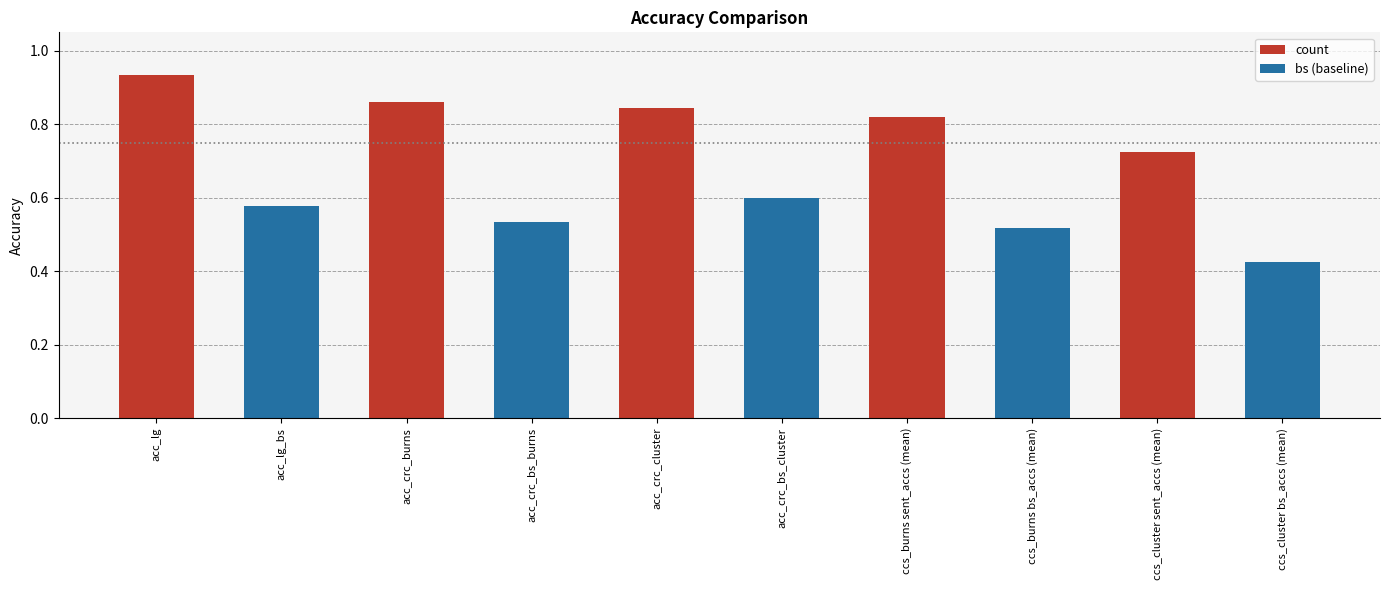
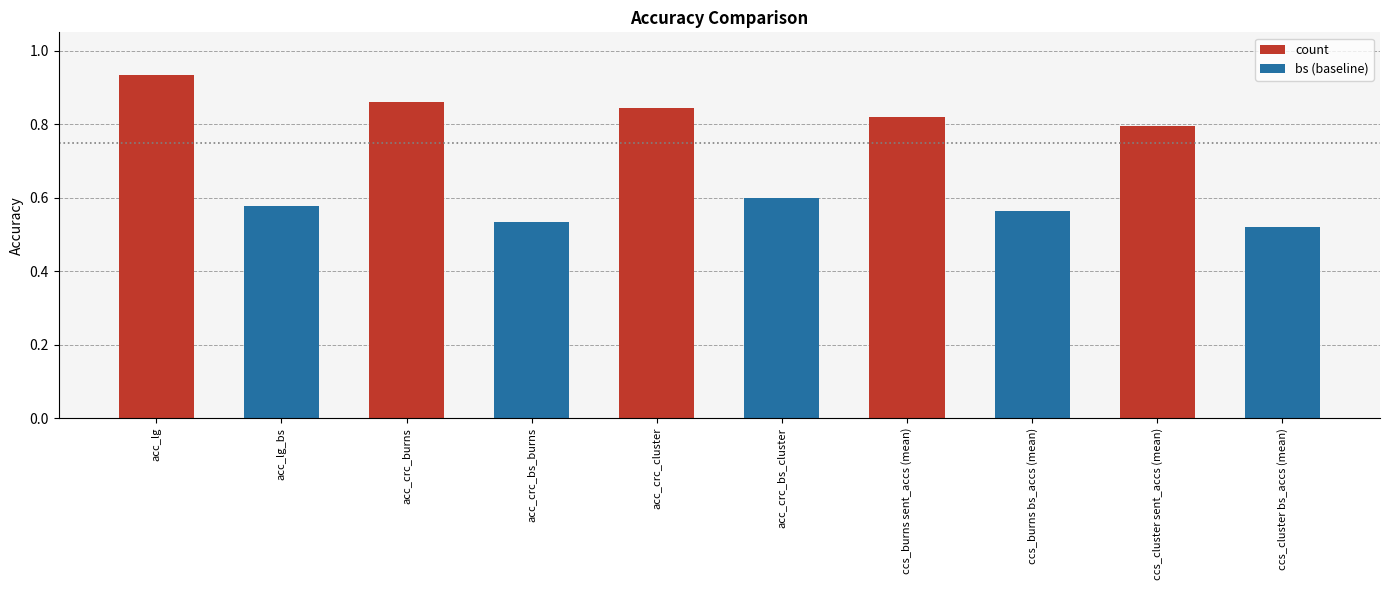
  {
    "count": {
      "acc_lg": 0.93,
      "acc_crc_burns": 0.86,
      "acc_crc_cluster": 0.84,
      "ccs_burns sent_accs (mean)": 0.82,
-     "ccs_cluster sent_accs (mean)": 0.73
+     "ccs_cluster sent_accs (mean)": 0.79
    },
    "bs (baseline)": {
      "acc_lg_bs": 0.58,
      "acc_crc_bs_burns": 0.54,
      "acc_crc_bs_cluster": 0.60,
-     "ccs_burns bs_accs (mean)": 0.52,
-     "ccs_cluster bs_accs (mean)": 0.43
+     "ccs_burns bs_accs (mean)": 0.56,
+     "ccs_cluster bs_accs (mean)": 0.52
    }
  }
